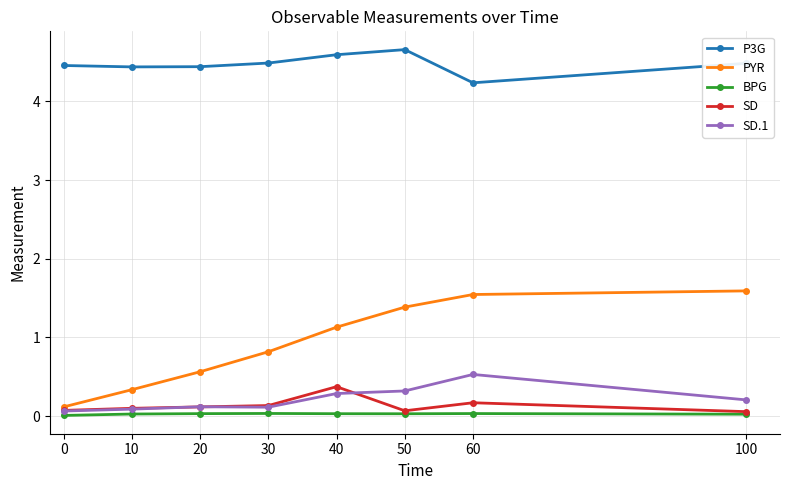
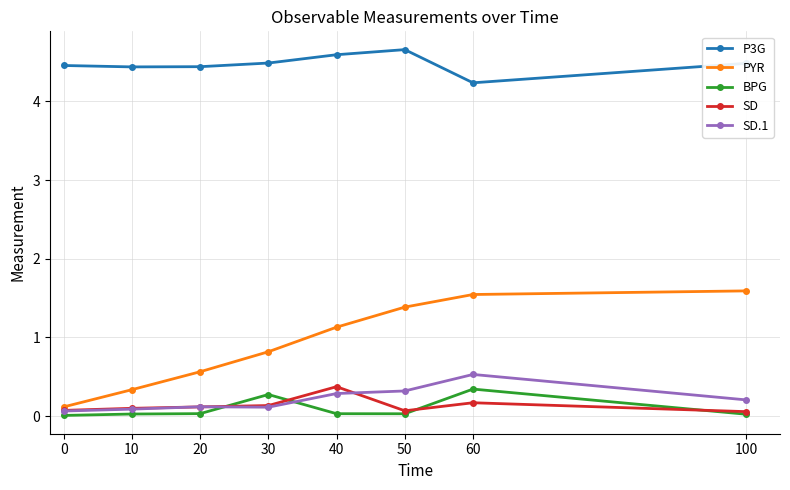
  {
    "P3G": {
      "0": 4.5,
      "10": 4.4,
      "20": 4.4,
      "30": 4.5,
      "40": 4.6,
      "50": 4.7,
      "60": 4.2
    },
    "PYR": {
      "0": 0.1,
      "10": 0.3,
      "20": 0.6,
      "30": 0.8,
      "40": 1.1,
      "50": 1.4,
      "60": 1.5,
      "100": 1.6
    },
    "BPG": {
      "0": 0.0,
      "10": 0.0,
      "20": 0.0,
-     "30": 0.0,
+     "30": 0.3,
      "40": 0.0,
      "50": 0.0,
-     "60": 0.0,
+     "60": 0.3,
      "100": 0.0
    },
    "SD": {
      "40": 0.4,
      "50": 0.1,
      "60": 0.2,
      "100": 0.1
    },
    "SD.1": {
      "40": 0.3,
      "50": 0.3,
      "60": 0.5,
      "100": 0.2
    }
  }
